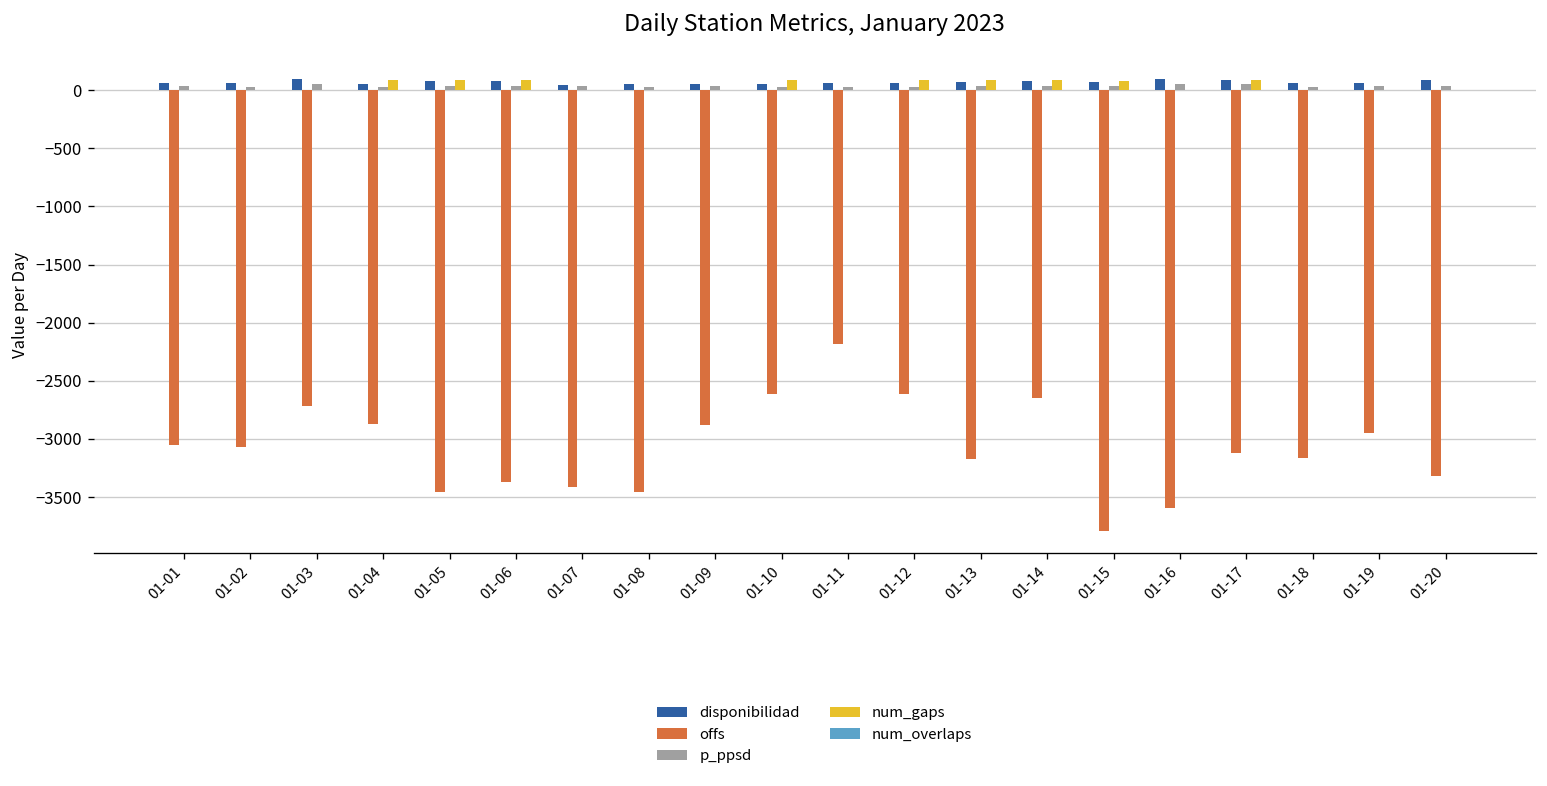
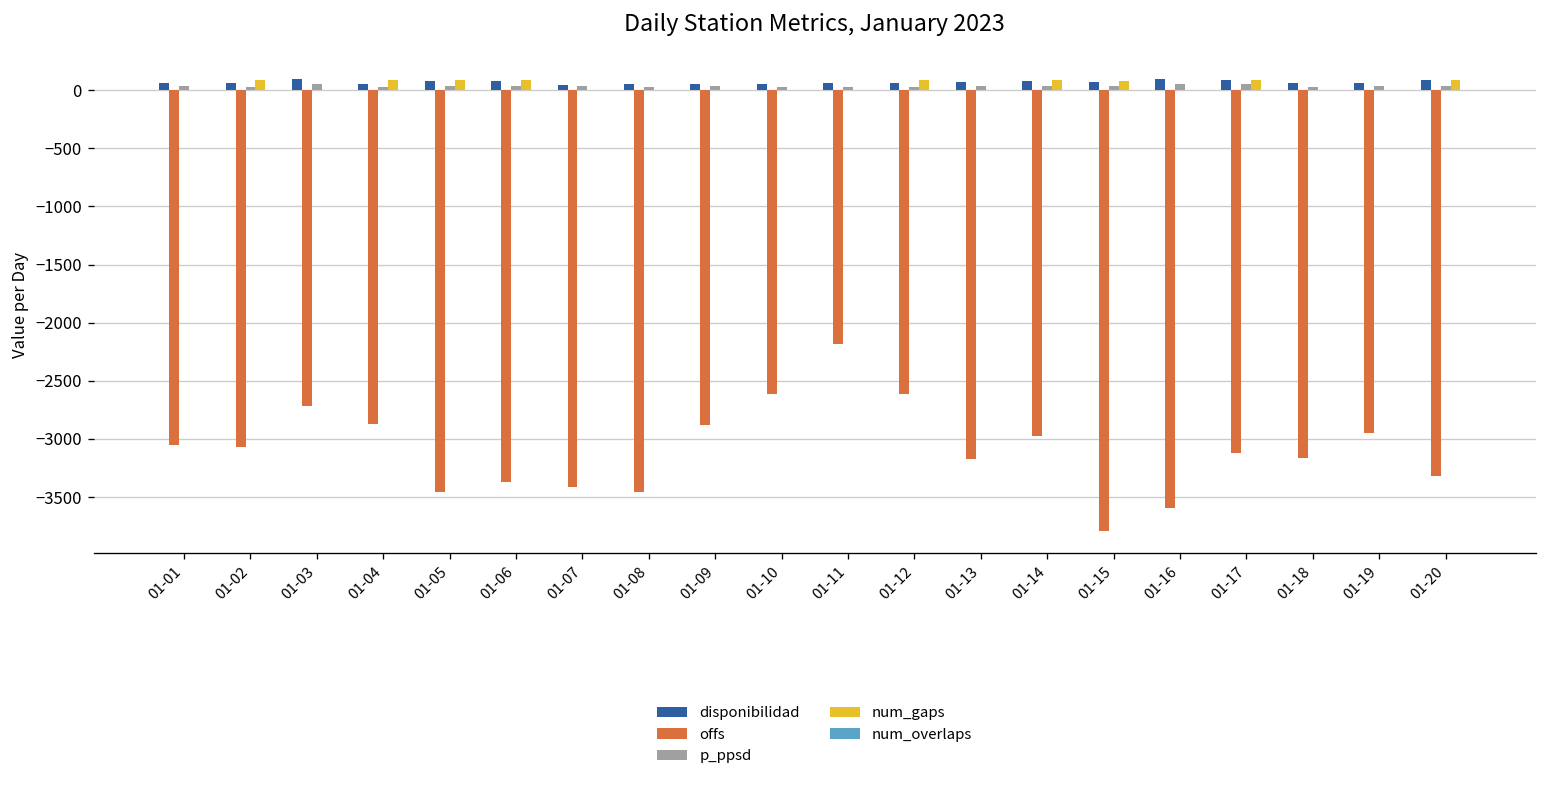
  {
    "disponibilidad": {
      "01-01": 100,
      "01-02": 100,
      "01-03": 100,
      "01-04": 100,
      "01-05": 100,
      "01-06": 100,
      "01-07": 0,
      "01-08": 100,
      "01-09": 100,
      "01-10": 100,
      "01-11": 100,
      "01-12": 100,
      "01-13": 100,
      "01-14": 100,
      "01-15": 100,
      "01-16": 100,
      "01-17": 100,
      "01-18": 100,
      "01-19": 100,
      "01-20": 100
    },
    "offs": {
      "01-01": -3100,
      "01-02": -3100,
      "01-03": -2700,
      "01-04": -2900,
      "01-05": -3500,
      "01-06": -3400,
      "01-07": -3400,
      "01-08": -3500,
      "01-09": -2900,
      "01-10": -2600,
      "01-11": -2200,
      "01-12": -2600,
      "01-13": -3200,
-     "01-14": -2600,
+     "01-14": -3000,
      "01-15": -3800,
      "01-16": -3600,
      "01-17": -3100,
      "01-18": -3200,
      "01-19": -3000,
      "01-20": -3300
    },
    "p_ppsd": {
      "01-01": 0,
      "01-03": 100,
      "01-05": 0,
      "01-06": 0,
      "01-07": 0,
      "01-08": 0,
      "01-09": 0,
      "01-10": 0,
      "01-12": 0,
      "01-13": 0,
      "01-14": 0,
      "01-15": 0,
      "01-16": 100,
      "01-17": 100,
      "01-19": 0,
      "01-20": 0
    },
    "num_gaps": {
-     "01-02": 0,
+     "01-02": 100,
      "01-03": 0,
      "01-04": 100,
      "01-05": 100,
      "01-06": 100,
-     "01-10": 100,
+     "01-10": 0,
      "01-12": 100,
-     "01-13": 100,
+     "01-13": 0,
      "01-14": 100,
      "01-15": 100,
      "01-16": 0,
      "01-17": 100,
-     "01-20": 0
+     "01-20": 100
    },
    "num_overlaps": {
      "01-01": 0,
      "01-02": 0,
      "01-03": 0,
      "01-04": 0,
      "01-05": 0,
      "01-06": 0,
      "01-07": 0,
      "01-08": 0,
      "01-09": 0,
      "01-10": 0,
      "01-11": 0,
      "01-12": 0,
      "01-13": 0,
      "01-14": 0,
      "01-15": 0,
      "01-16": 0,
      "01-17": 0,
      "01-18": 0,
      "01-19": 0,
      "01-20": 0
    }
  }
